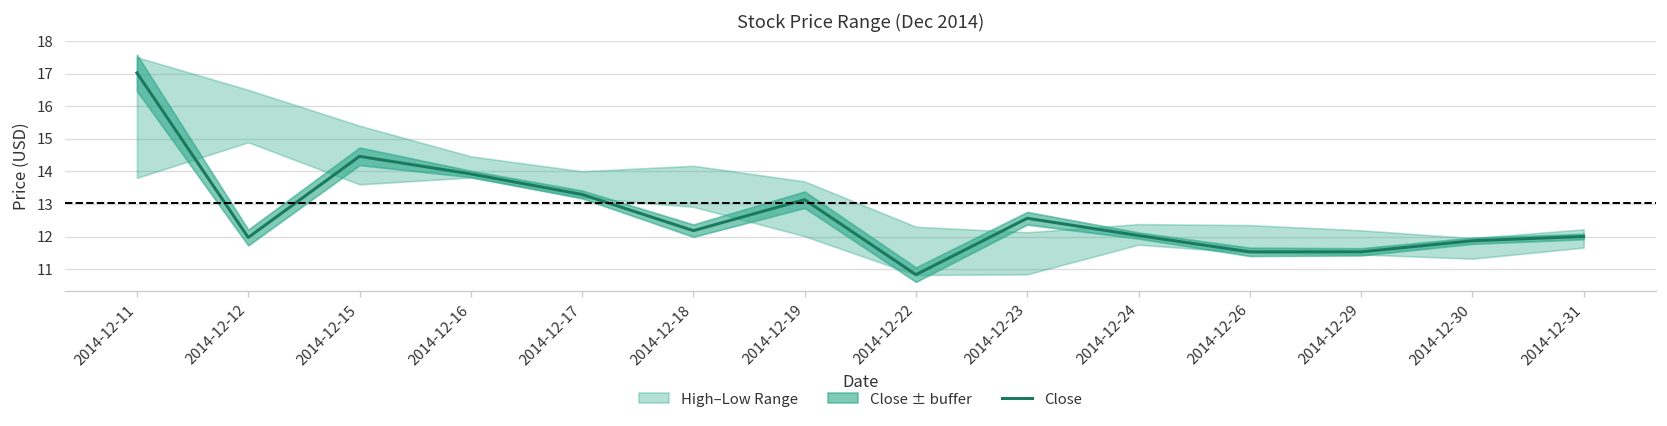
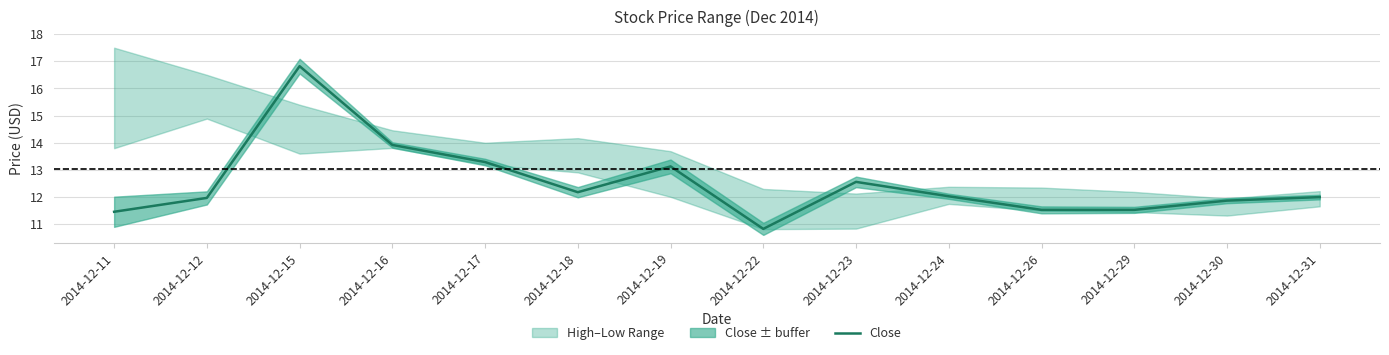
  {
    "Close": {
-     "2014-12-11": 17.0,
+     "2014-12-11": 11.5,
      "2014-12-12": 12.0,
-     "2014-12-15": 14.5,
+     "2014-12-15": 16.8,
      "2014-12-16": 13.9,
      "2014-12-17": 13.3,
      "2014-12-18": 12.2,
      "2014-12-19": 13.1,
      "2014-12-22": 10.8,
      "2014-12-23": 12.6,
      "2014-12-24": 12.0,
      "2014-12-26": 11.5,
      "2014-12-29": 11.5
    }
  }
